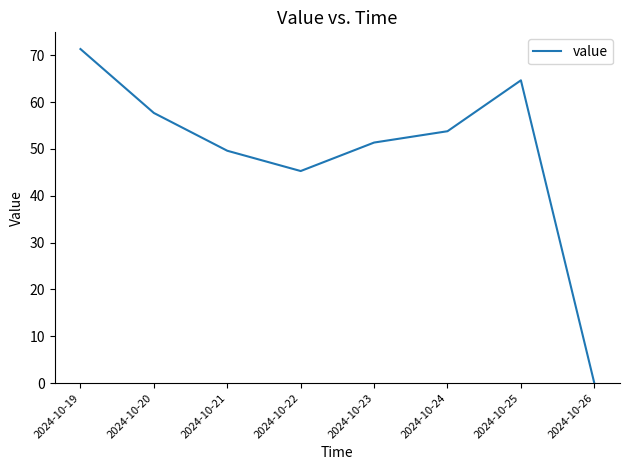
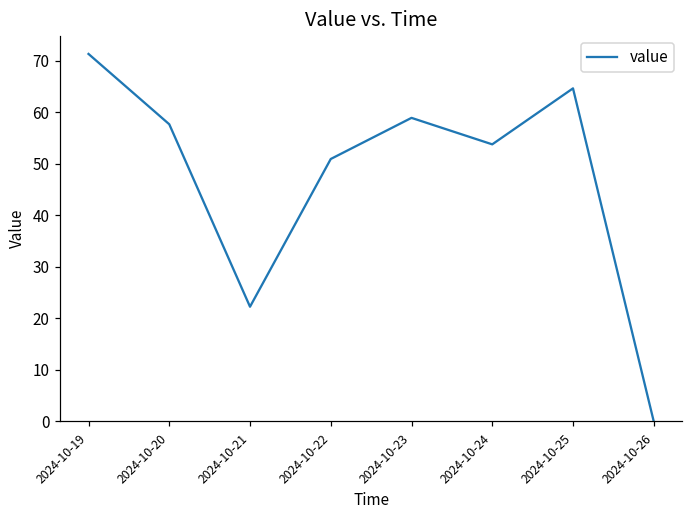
  {
    "2024-10-19": 71,
    "2024-10-20": 58,
-   "2024-10-21": 50,
-   "2024-10-22": 45,
-   "2024-10-23": 51,
+   "2024-10-21": 22,
+   "2024-10-22": 51,
+   "2024-10-23": 59,
    "2024-10-24": 54,
    "2024-10-25": 65,
    "2024-10-26": 0
  }
